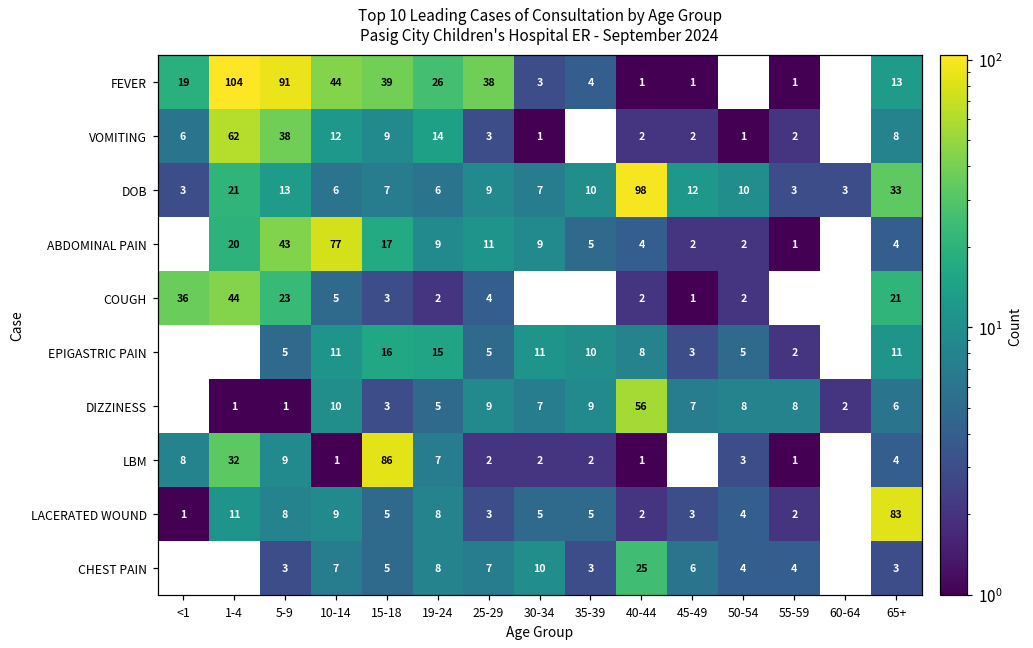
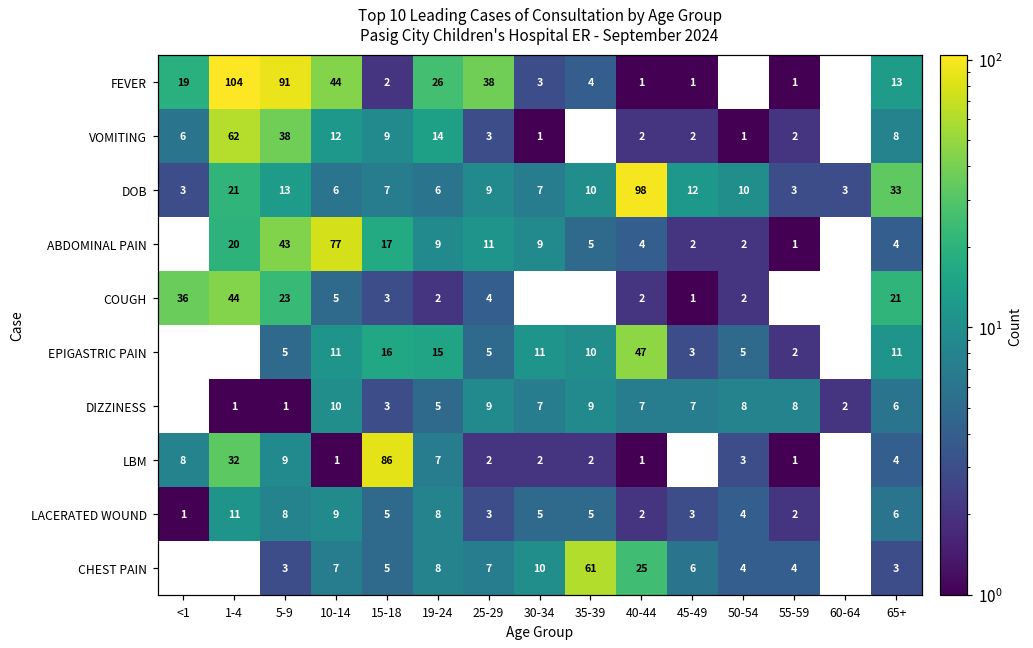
  {
    "FEVER": {
      "<1": 19,
      "1-4": 104,
      "5-9": 91,
      "10-14": 44,
-     "15-18": 39,
+     "15-18": 2,
      "19-24": 26,
      "25-29": 38,
      "30-34": 3,
      "35-39": 4,
      "40-44": 1,
      "45-49": 1,
      "55-59": 1,
      "65+": 13
    },
    "VOMITING": {
      "<1": 6,
      "1-4": 62,
      "5-9": 38,
      "10-14": 12,
      "15-18": 9,
      "19-24": 14,
      "25-29": 3,
      "30-34": 1,
      "40-44": 2,
      "45-49": 2,
      "50-54": 1,
      "55-59": 2,
      "65+": 8
    },
    "DOB": {
      "<1": 3,
      "1-4": 21,
      "5-9": 13,
      "10-14": 6,
      "15-18": 7,
      "19-24": 6,
      "25-29": 9,
      "30-34": 7,
      "35-39": 10,
      "40-44": 98,
      "45-49": 12,
      "50-54": 10,
      "55-59": 3,
      "60-64": 3,
      "65+": 33
    },
    "ABDOMINAL PAIN": {
      "1-4": 20,
      "5-9": 43,
      "10-14": 77,
      "15-18": 17,
      "19-24": 9,
      "25-29": 11,
      "30-34": 9,
      "35-39": 5,
      "40-44": 4,
      "45-49": 2,
      "50-54": 2,
      "55-59": 1,
      "65+": 4
    },
    "COUGH": {
      "<1": 36,
      "1-4": 44,
      "5-9": 23,
      "10-14": 5,
      "15-18": 3,
      "19-24": 2,
      "25-29": 4,
      "40-44": 2,
      "45-49": 1,
      "50-54": 2,
      "65+": 21
    },
    "EPIGASTRIC PAIN": {
      "5-9": 5,
      "10-14": 11,
      "15-18": 16,
      "19-24": 15,
      "25-29": 5,
      "30-34": 11,
      "35-39": 10,
-     "40-44": 8,
+     "40-44": 47,
      "45-49": 3,
      "50-54": 5,
      "55-59": 2,
      "65+": 11
    },
    "DIZZINESS": {
      "1-4": 1,
      "5-9": 1,
      "10-14": 10,
      "15-18": 3,
      "19-24": 5,
      "25-29": 9,
      "30-34": 7,
      "35-39": 9,
-     "40-44": 56,
+     "40-44": 7,
      "45-49": 7,
      "50-54": 8,
      "55-59": 8,
      "60-64": 2,
      "65+": 6
    },
    "LBM": {
      "<1": 8,
      "1-4": 32,
      "5-9": 9,
      "10-14": 1,
      "15-18": 86,
      "19-24": 7,
      "25-29": 2,
      "30-34": 2,
      "35-39": 2,
      "40-44": 1,
      "50-54": 3,
      "55-59": 1,
      "65+": 4
    },
    "LACERATED WOUND": {
      "<1": 1,
      "1-4": 11,
      "5-9": 8,
      "10-14": 9,
      "15-18": 5,
      "19-24": 8,
      "25-29": 3,
      "30-34": 5,
      "35-39": 5,
      "40-44": 2,
      "45-49": 3,
      "50-54": 4,
      "55-59": 2,
-     "65+": 83
+     "65+": 6
    },
    "CHEST PAIN": {
      "5-9": 3,
      "10-14": 7,
      "15-18": 5,
      "19-24": 8,
      "25-29": 7,
      "30-34": 10,
-     "35-39": 3,
+     "35-39": 61,
      "40-44": 25,
      "45-49": 6,
      "50-54": 4,
      "55-59": 4,
      "65+": 3
    }
  }
